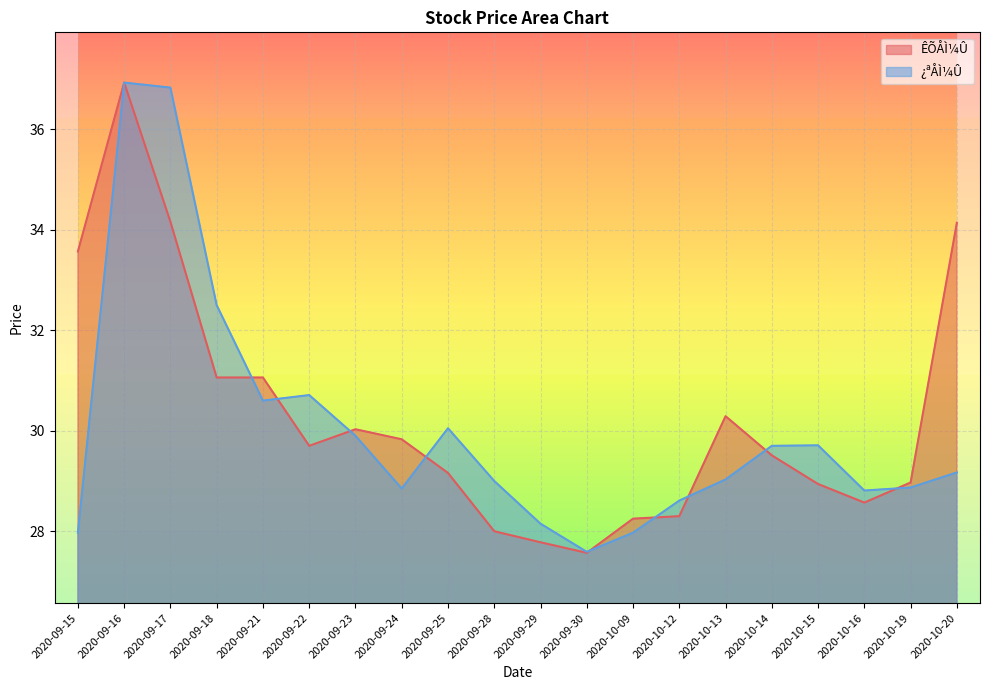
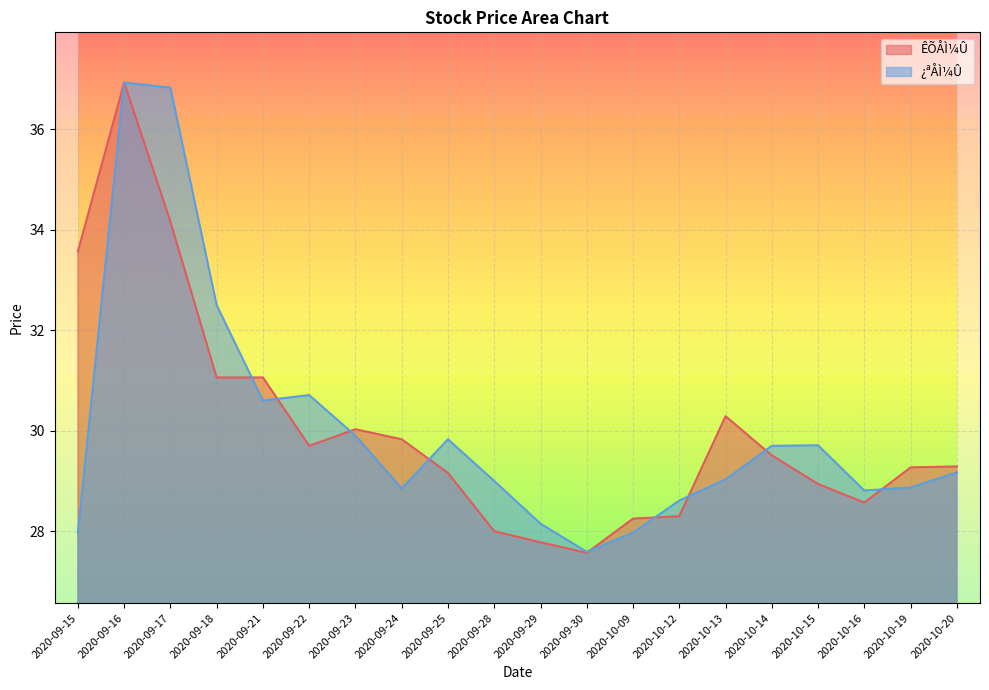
  {
    "ÊÕÅÌ¼Û": {
      "2020-09-15": 33.6,
      "2020-09-17": 34.2,
      "2020-09-18": 31.1,
      "2020-09-21": 31.1,
      "2020-09-22": 29.7,
      "2020-09-23": 30.0,
      "2020-09-24": 29.8,
      "2020-09-25": 29.2,
      "2020-09-28": 28.0,
      "2020-09-29": 27.8,
      "2020-10-09": 28.3,
      "2020-10-12": 28.3,
      "2020-10-13": 30.3,
      "2020-10-14": 29.5,
      "2020-10-15": 28.9,
      "2020-10-16": 28.6,
-     "2020-10-19": 29.0,
-     "2020-10-20": 34.1
+     "2020-10-19": 29.3,
+     "2020-10-20": 29.3
    },
    "¿ªÅÌ¼Û": {
      "2020-09-15": 28.0,
      "2020-09-17": 36.8,
      "2020-09-18": 32.5,
      "2020-09-21": 30.6,
      "2020-09-22": 30.7,
      "2020-09-23": 29.9,
      "2020-09-24": 28.9,
-     "2020-09-25": 30.1,
+     "2020-09-25": 29.8,
      "2020-09-28": 29.0,
      "2020-09-29": 28.2,
      "2020-10-09": 28.0,
      "2020-10-12": 28.6,
      "2020-10-13": 29.0,
      "2020-10-14": 29.7,
      "2020-10-15": 29.7,
      "2020-10-16": 28.8,
      "2020-10-19": 28.9,
      "2020-10-20": 29.2
    }
  }
